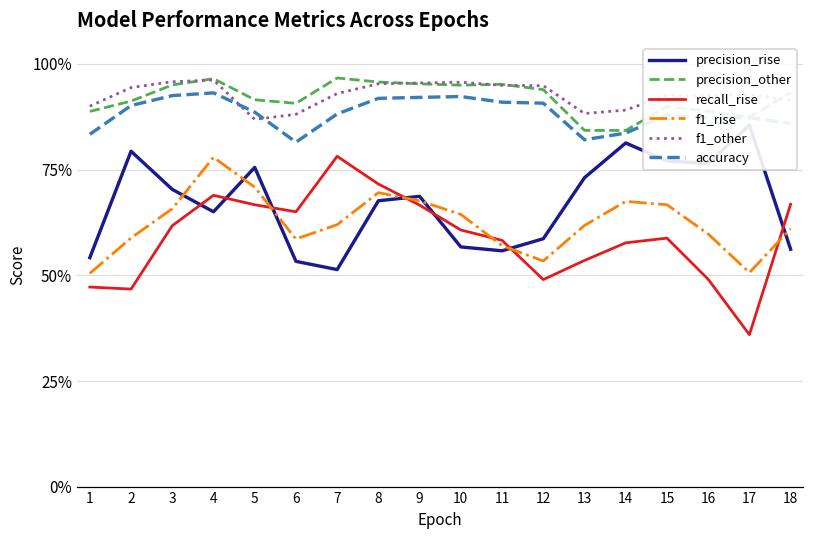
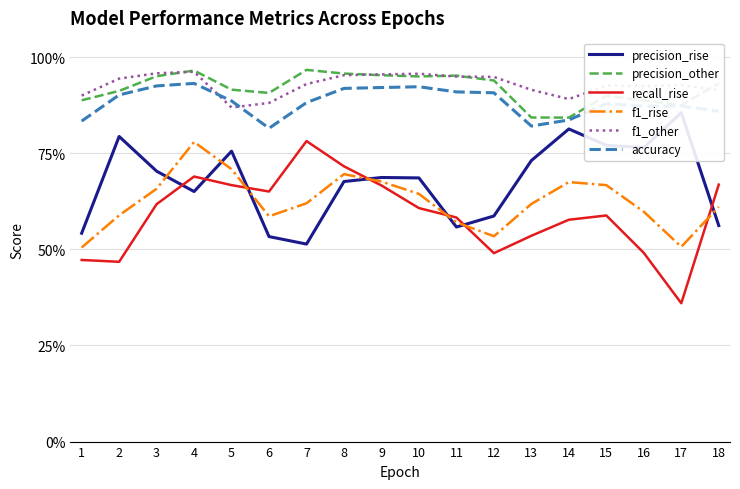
  {
    "precision_rise": {
      "1": "54%",
      "2": "79%",
      "3": "70%",
      "4": "65%",
      "5": "76%",
      "6": "53%",
      "7": "51%",
      "8": "68%",
      "9": "69%",
-     "10": "57%",
+     "10": "69%",
      "11": "56%",
      "12": "59%",
      "13": "73%",
      "14": "81%",
      "18": "56%"
    },
    "precision_other": {
      "1": "89%",
      "2": "91%",
      "3": "95%",
      "5": "92%",
      "6": "91%",
      "7": "97%",
      "10": "95%",
      "12": "94%",
      "13": "84%"
    },
    "recall_rise": {
      "1": "47%",
      "2": "47%",
      "3": "62%",
      "4": "69%",
      "5": "67%",
      "6": "65%",
      "7": "78%",
      "8": "72%",
      "9": "67%",
      "10": "61%",
      "11": "58%",
      "12": "49%",
      "13": "54%",
      "14": "58%",
      "15": "59%",
      "16": "49%",
      "17": "36%",
      "18": "67%"
    },
    "f1_rise": {
      "1": "50%",
      "2": "59%",
      "3": "66%",
      "4": "78%",
      "5": "71%",
      "6": "59%",
      "7": "62%",
      "8": "70%",
      "9": "68%",
      "10": "64%",
      "11": "57%",
      "12": "53%",
      "13": "62%",
      "14": "68%",
      "15": "67%",
      "16": "60%",
      "17": "51%",
      "18": "61%"
    },
    "f1_other": {
      "1": "90%",
      "2": "94%",
      "3": "96%",
      "5": "87%",
      "6": "88%",
      "7": "93%",
      "10": "96%",
      "12": "95%",
-     "13": "88%",
+     "13": "91%",
      "14": "89%"
    },
    "accuracy": {
      "1": "83%",
      "2": "90%",
      "3": "93%",
      "4": "93%",
      "5": "89%",
      "6": "82%",
      "7": "88%",
      "8": "92%",
      "9": "92%",
      "10": "92%",
      "11": "91%",
      "12": "91%",
      "13": "82%"
    }
  }
